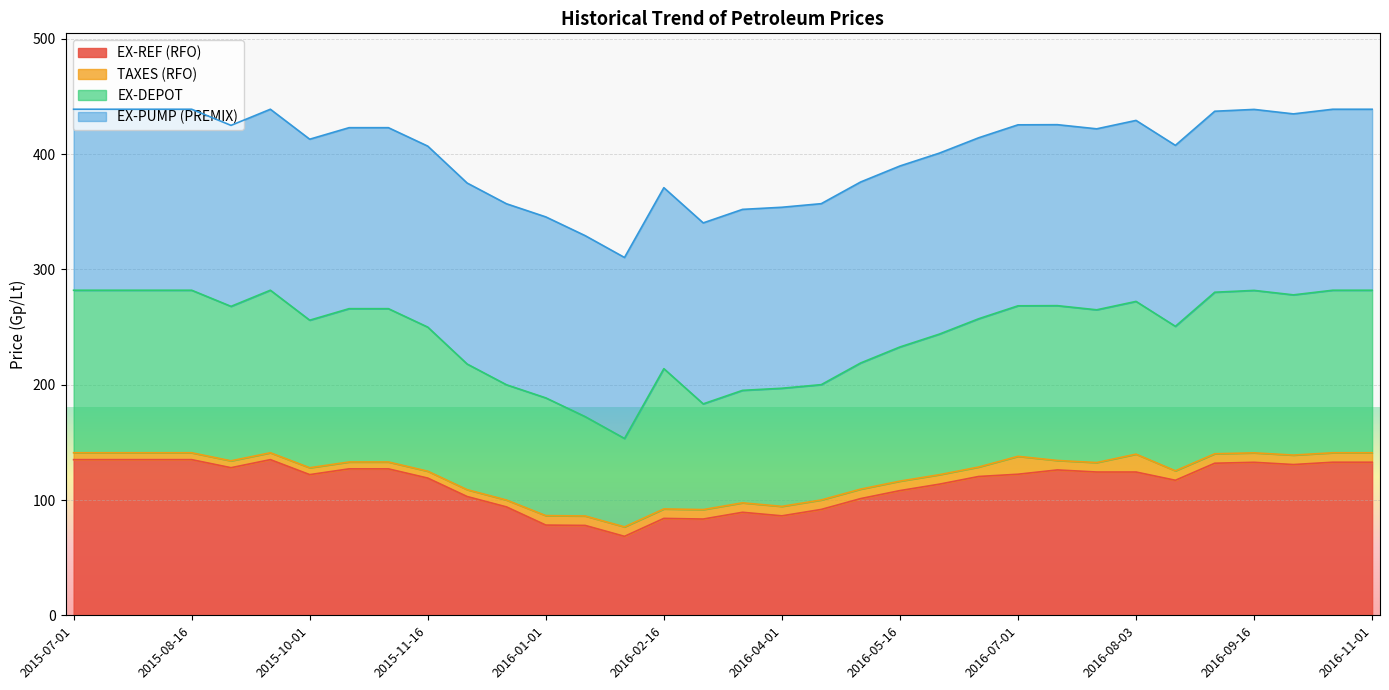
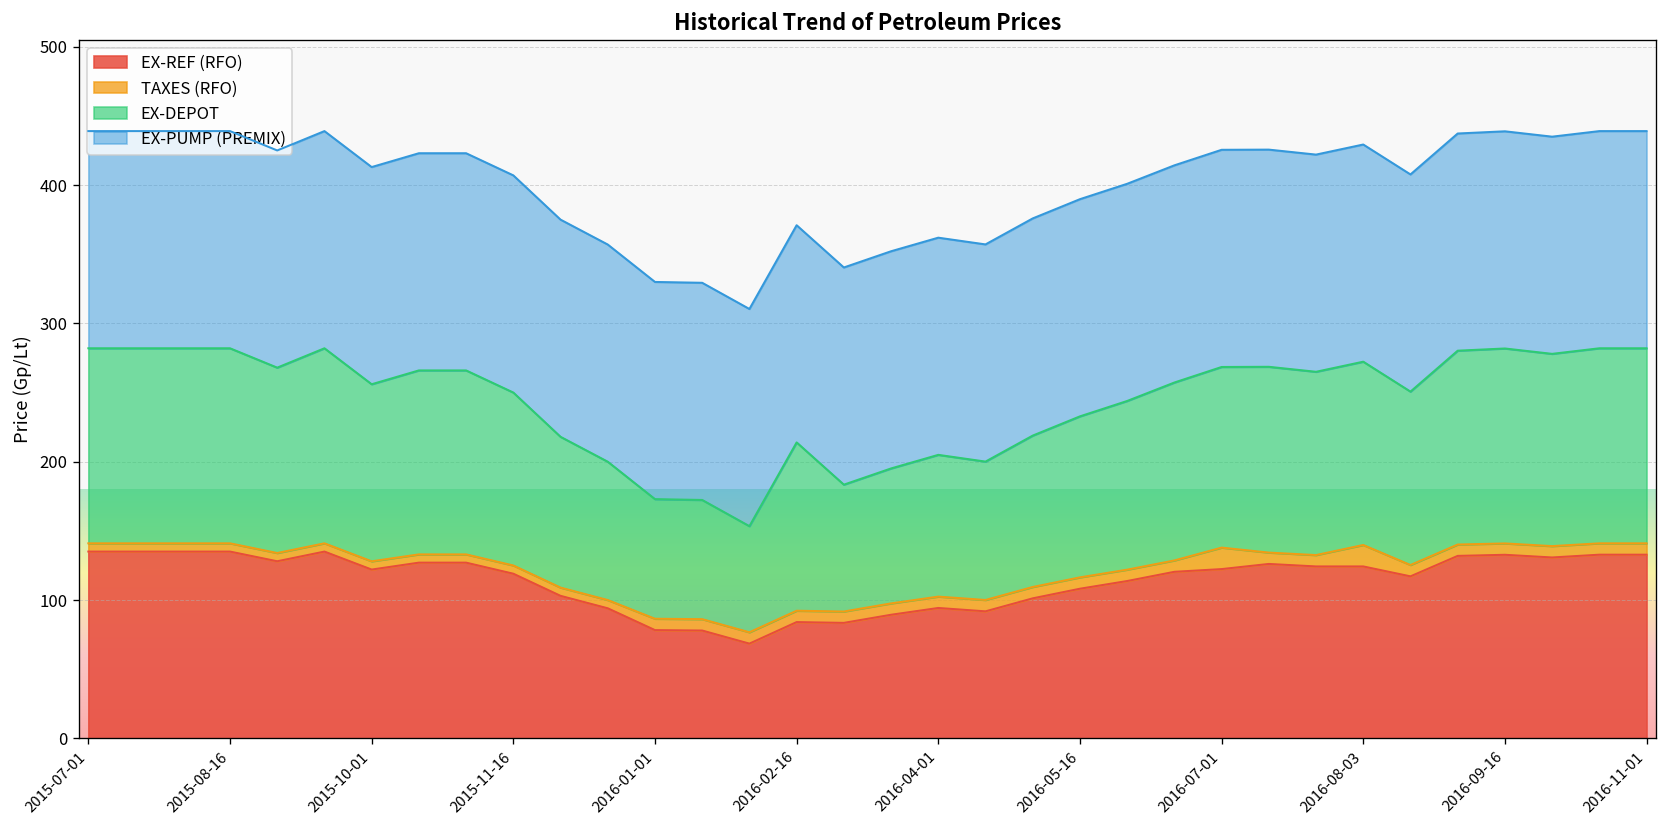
  {
    "EX-REF (RFO)": {
      "2015-07-01": 135,
      "2015-08-16": 135,
      "2015-10-01": 122,
      "2015-11-16": 119,
      "2016-01-01": 78,
      "2016-02-16": 84,
-     "2016-04-01": 86,
+     "2016-04-01": 94,
      "2016-05-16": 108,
      "2016-07-01": 122,
      "2016-08-03": 124,
      "2016-09-16": 133,
      "2016-11-01": 133
    },
    "TAXES (RFO)": {
      "2015-07-01": 6,
      "2015-08-16": 6,
      "2015-10-01": 6,
      "2015-11-16": 6,
      "2016-01-01": 8,
      "2016-02-16": 8,
      "2016-04-01": 8,
      "2016-05-16": 8,
      "2016-07-01": 16,
      "2016-08-03": 16,
      "2016-09-16": 8,
      "2016-11-01": 8
    },
    "EX-DEPOT": {
      "2015-07-01": 141,
      "2015-08-16": 141,
      "2015-10-01": 128,
      "2015-11-16": 125,
-     "2016-01-01": 102,
+     "2016-01-01": 86,
      "2016-02-16": 122,
      "2016-04-01": 102,
      "2016-05-16": 116,
      "2016-07-01": 131,
      "2016-08-03": 133,
      "2016-09-16": 141,
      "2016-11-01": 141
    },
    "EX-PUMP (PREMIX)": {
      "2015-10-01": 157,
      "2015-11-16": 157,
      "2016-01-01": 157,
      "2016-02-16": 157,
      "2016-04-01": 157,
      "2016-05-16": 157,
      "2016-07-01": 157,
      "2016-08-03": 157,
      "2016-09-16": 157,
      "2016-11-01": 157
    }
  }
